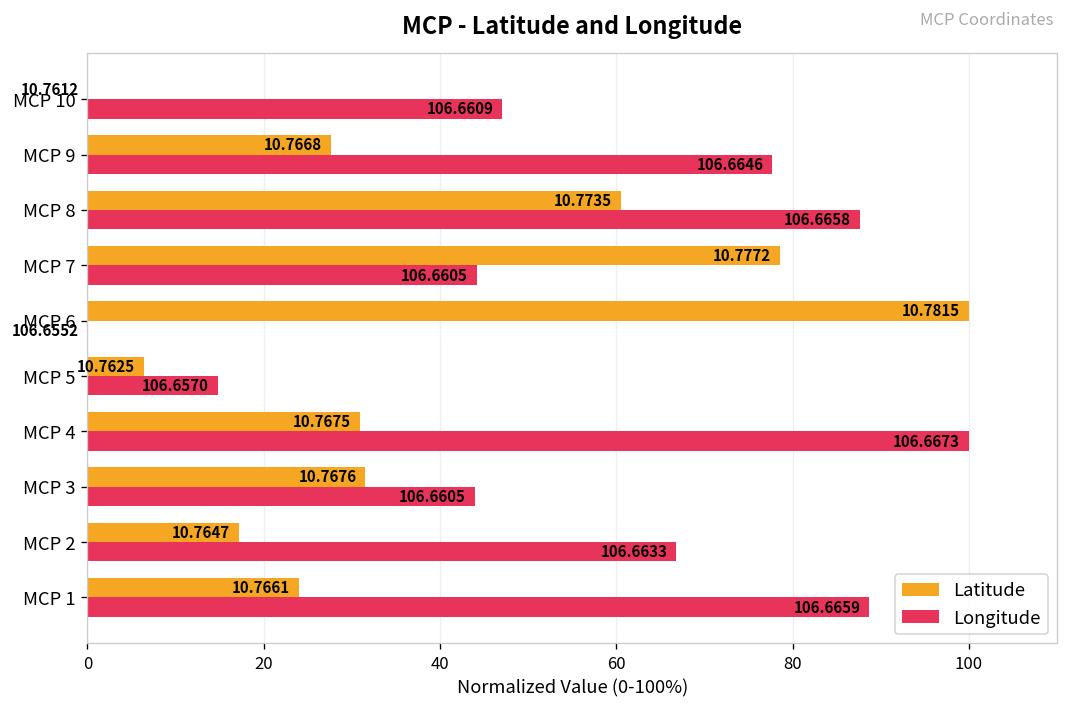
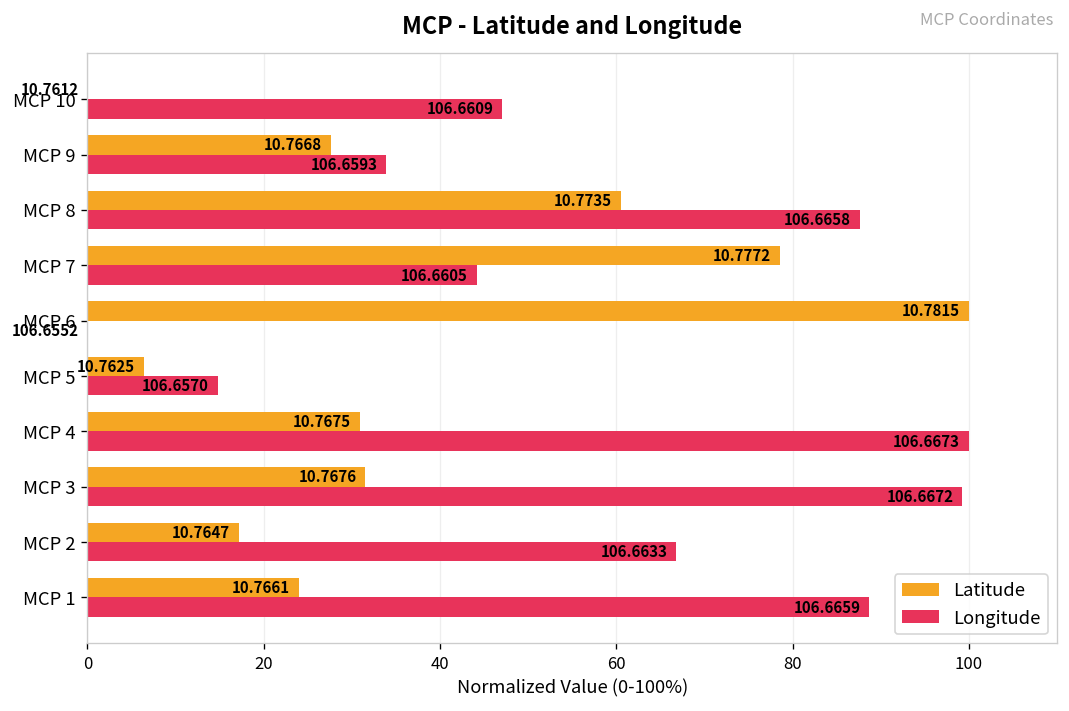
  {
    "Longitude": {
-     "MCP 9": 106.6646,
-     "MCP 3": 106.6605
+     "MCP 9": 106.6593,
+     "MCP 3": 106.6672
    }
  }
